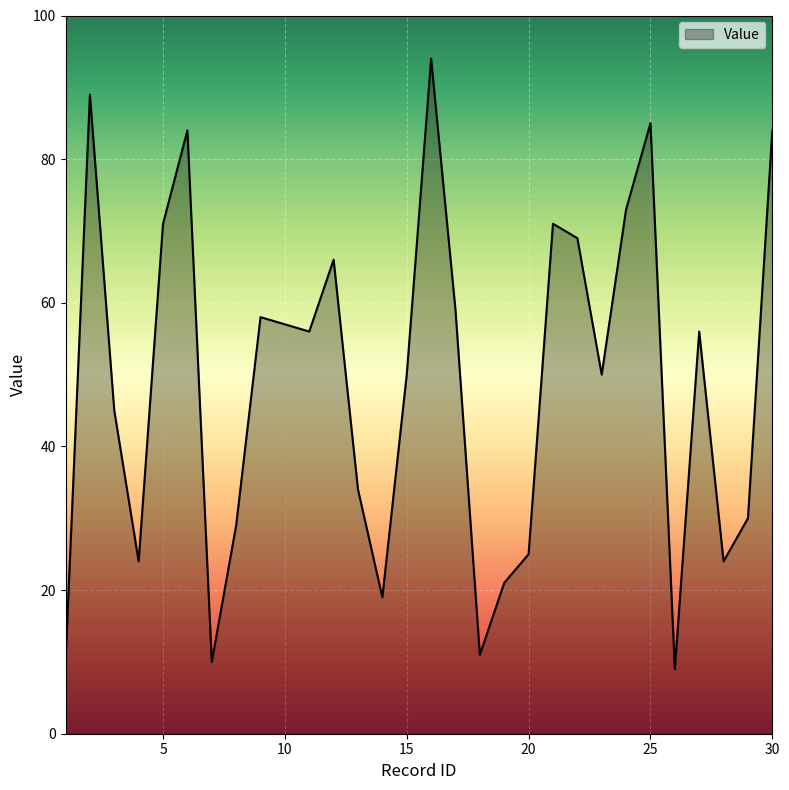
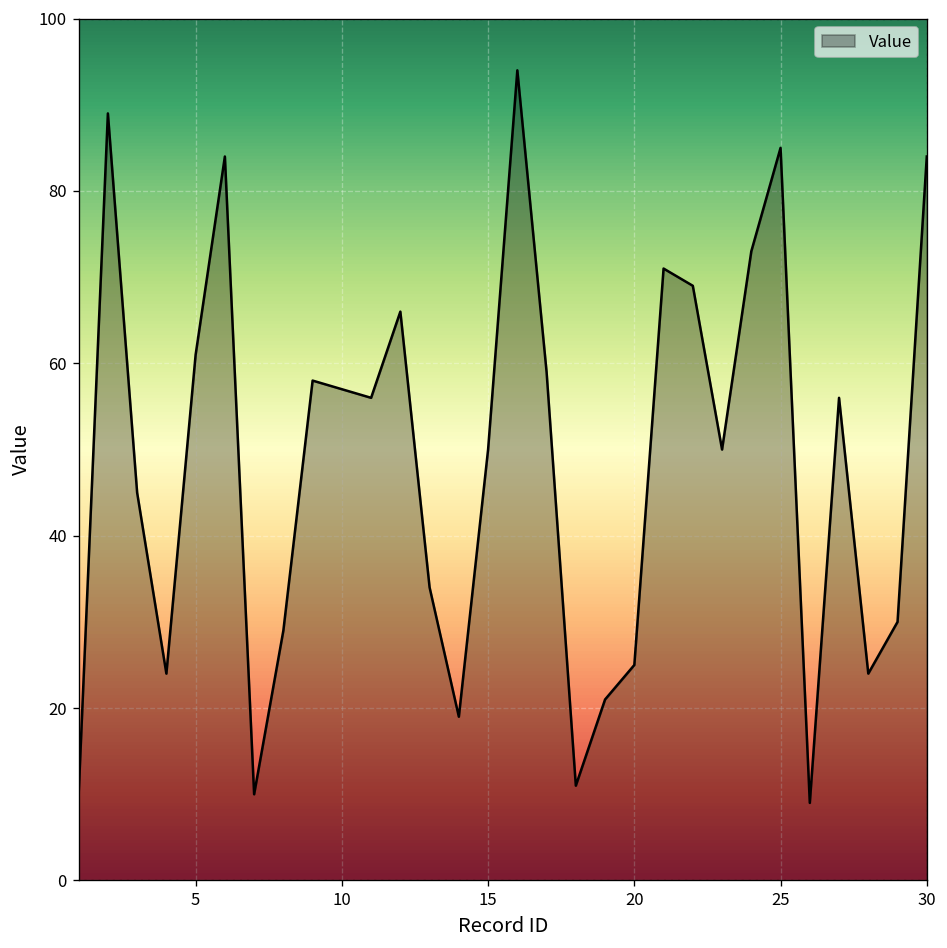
  {
-   "5": 71,
+   "5": 61,
    "10": 57,
    "15": 50,
    "20": 25,
    "25": 85,
    "30": 84
  }
